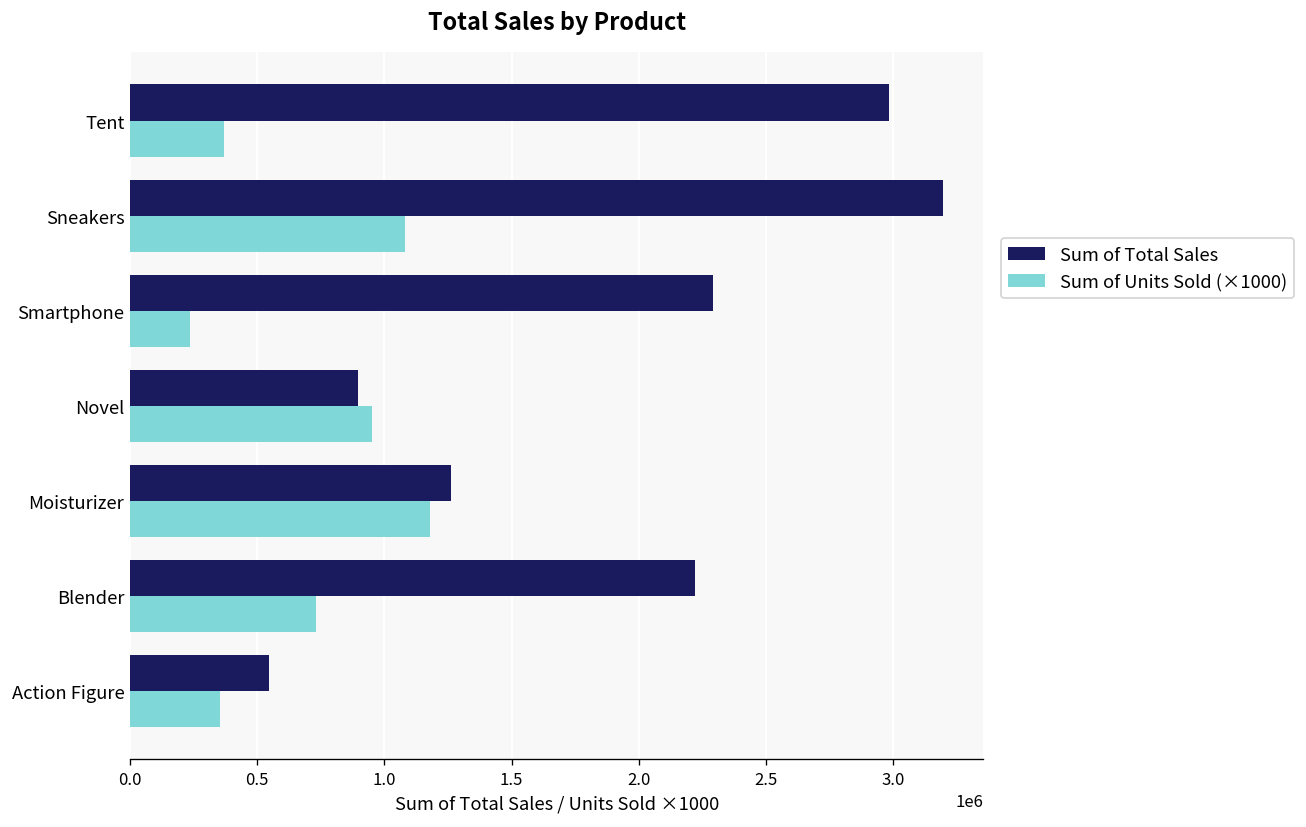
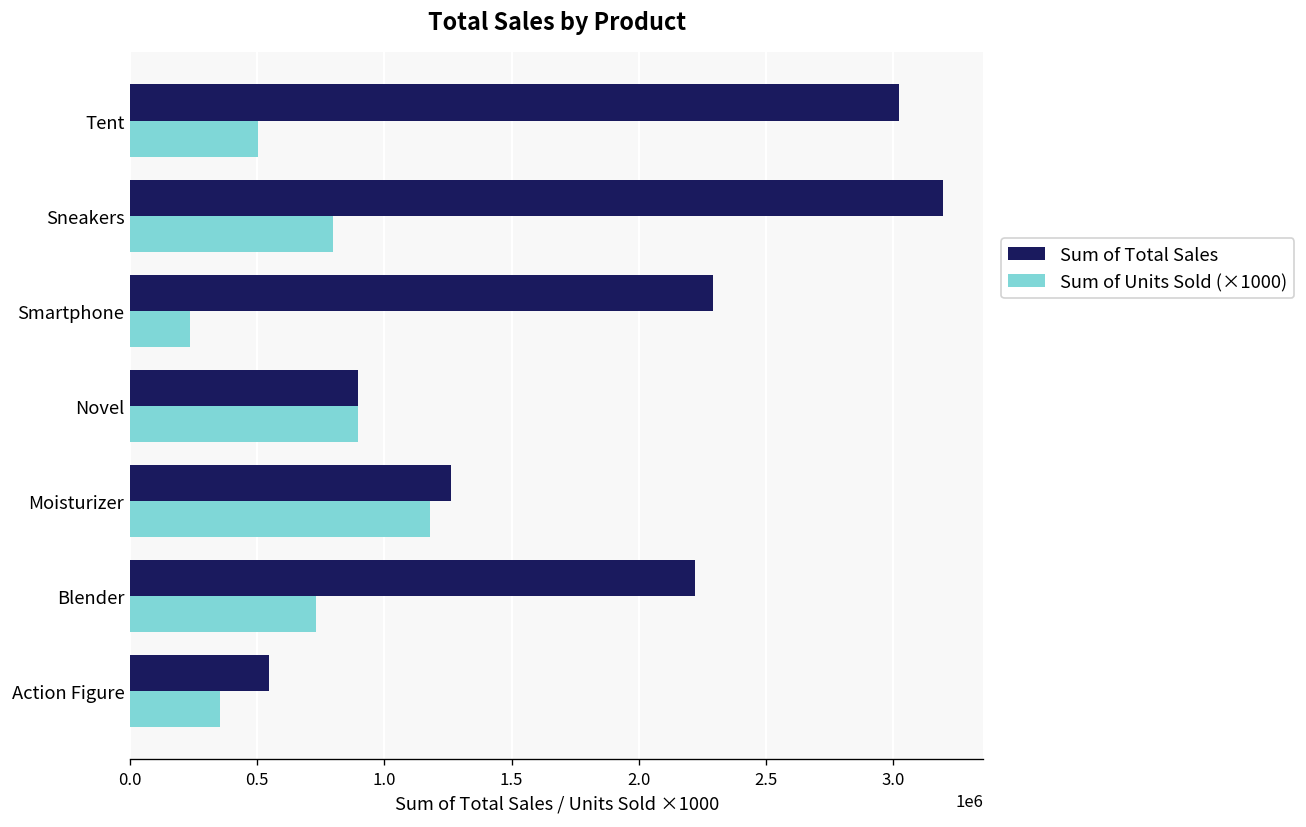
  {
    "Sum of Total Sales": {
-     "Tent": 2990000,
+     "Tent": 3020000,
      "Sneakers": 3200000,
      "Smartphone": 2290000,
      "Novel": 900000,
      "Moisturizer": 1260000,
      "Blender": 2220000,
      "Action Figure": 550000
    },
    "Sum of Units Sold (×1000)": {
-     "Tent": 370000,
-     "Sneakers": 1080000,
+     "Tent": 500000,
+     "Sneakers": 800000,
      "Smartphone": 240000,
-     "Novel": 950000,
+     "Novel": 900000,
      "Moisturizer": 1180000,
      "Blender": 730000,
      "Action Figure": 360000
    }
  }
